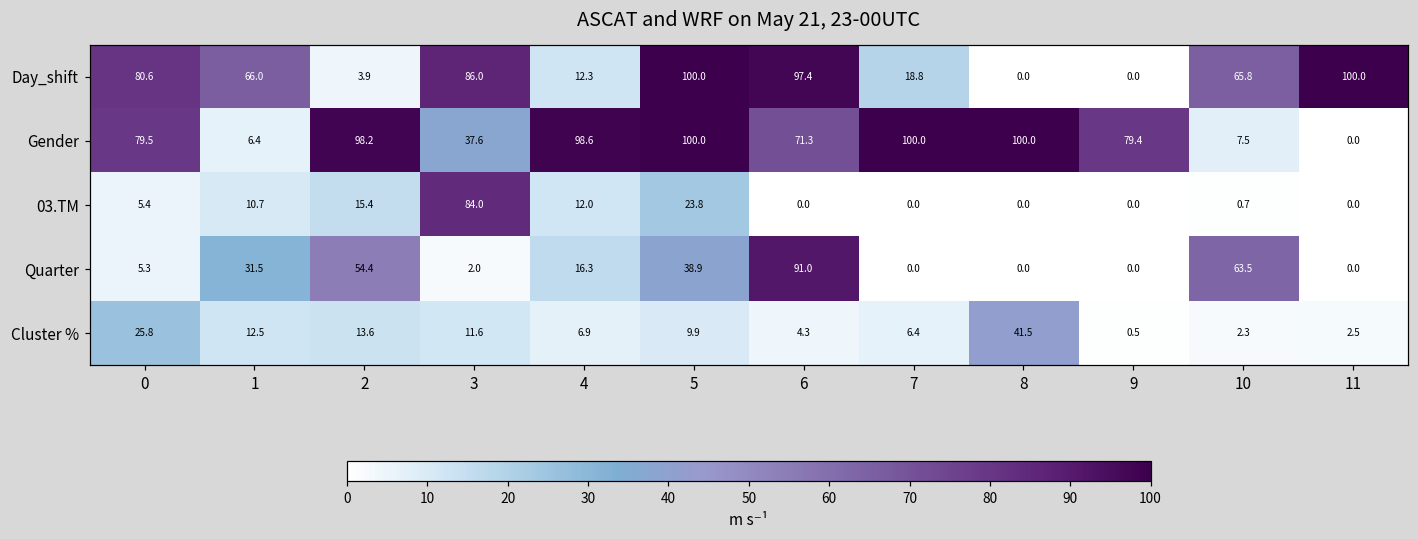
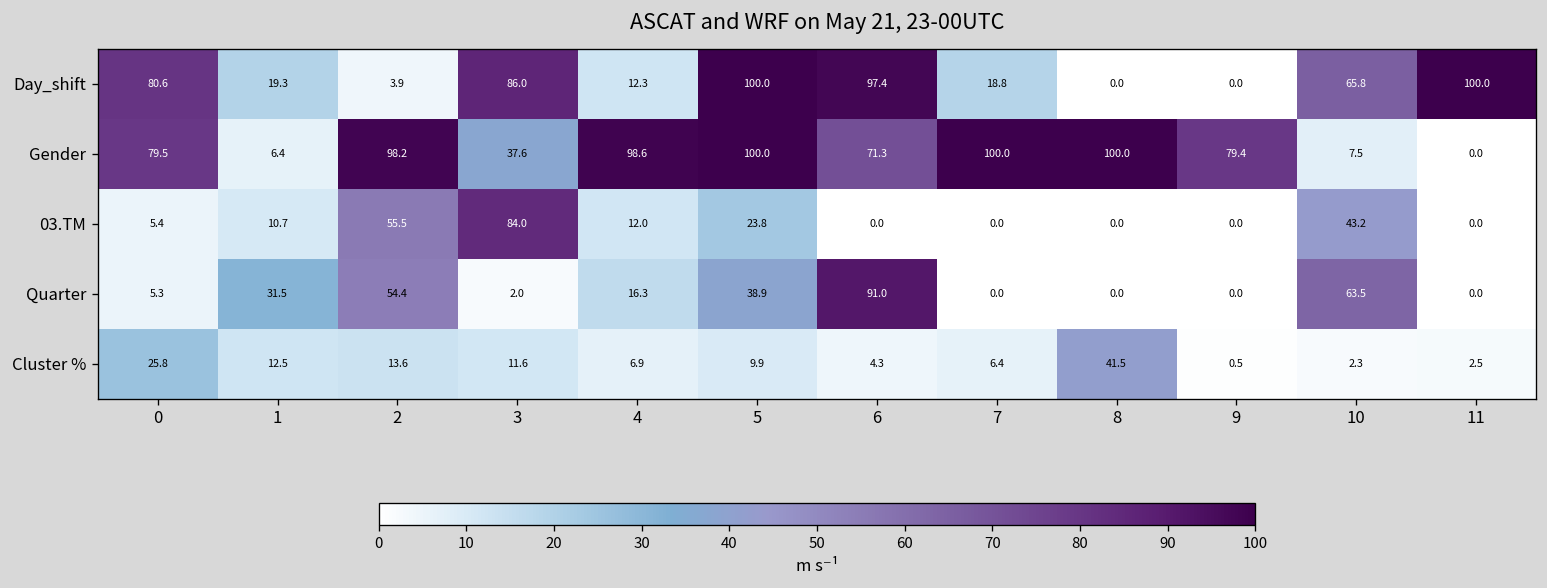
  {
    "Day_shift": {
      "0": 80.6,
-     "1": 66.0,
+     "1": 19.3,
      "2": 3.9,
      "3": 86.0,
      "4": 12.3,
      "5": 100.0,
      "6": 97.4,
      "7": 18.8,
      "8": 0.0,
      "9": 0.0,
      "10": 65.8,
      "11": 100.0
    },
    "Gender": {
      "0": 79.5,
      "1": 6.4,
      "2": 98.2,
      "3": 37.6,
      "4": 98.6,
      "5": 100.0,
      "6": 71.3,
      "7": 100.0,
      "8": 100.0,
      "9": 79.4,
      "10": 7.5,
      "11": 0.0
    },
    "03.TM": {
      "0": 5.4,
      "1": 10.7,
-     "2": 15.4,
+     "2": 55.5,
      "3": 84.0,
      "4": 12.0,
      "5": 23.8,
      "6": 0.0,
      "7": 0.0,
      "8": 0.0,
      "9": 0.0,
-     "10": 0.7,
+     "10": 43.2,
      "11": 0.0
    },
    "Quarter": {
      "0": 5.3,
      "1": 31.5,
      "2": 54.4,
      "3": 2.0,
      "4": 16.3,
      "5": 38.9,
      "6": 91.0,
      "7": 0.0,
      "8": 0.0,
      "9": 0.0,
      "10": 63.5,
      "11": 0.0
    },
    "Cluster %": {
      "0": 25.8,
      "1": 12.5,
      "2": 13.6,
      "3": 11.6,
      "4": 6.9,
      "5": 9.9,
      "6": 4.3,
      "7": 6.4,
      "8": 41.5,
      "9": 0.5,
      "10": 2.3,
      "11": 2.5
    }
  }
